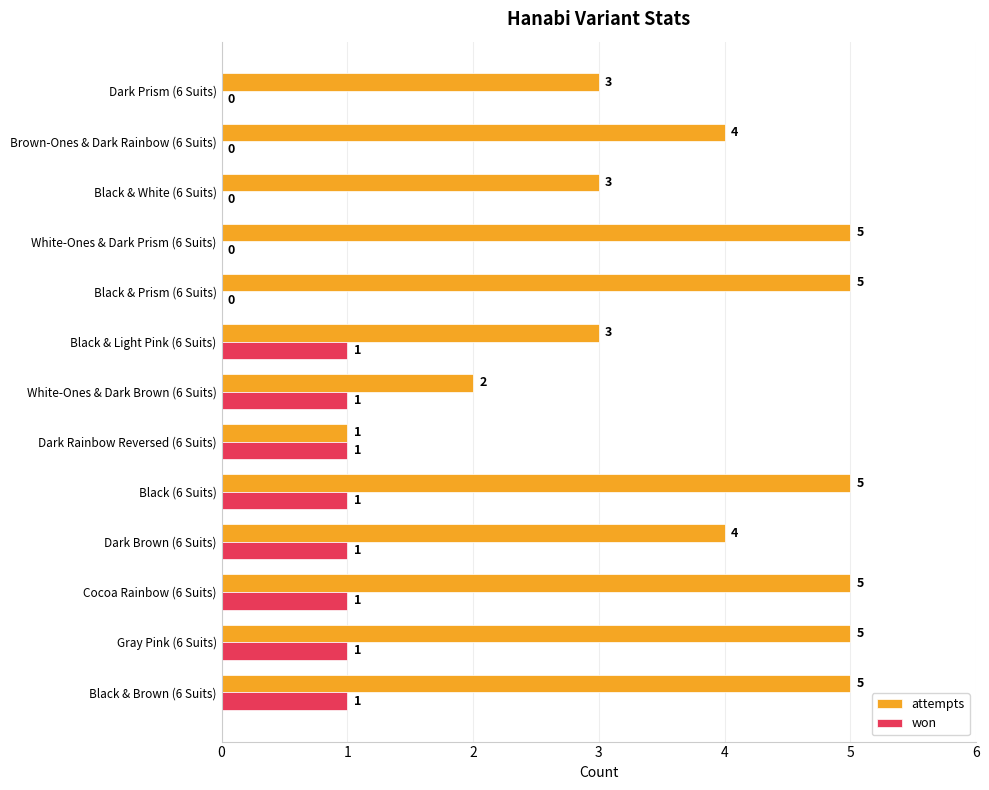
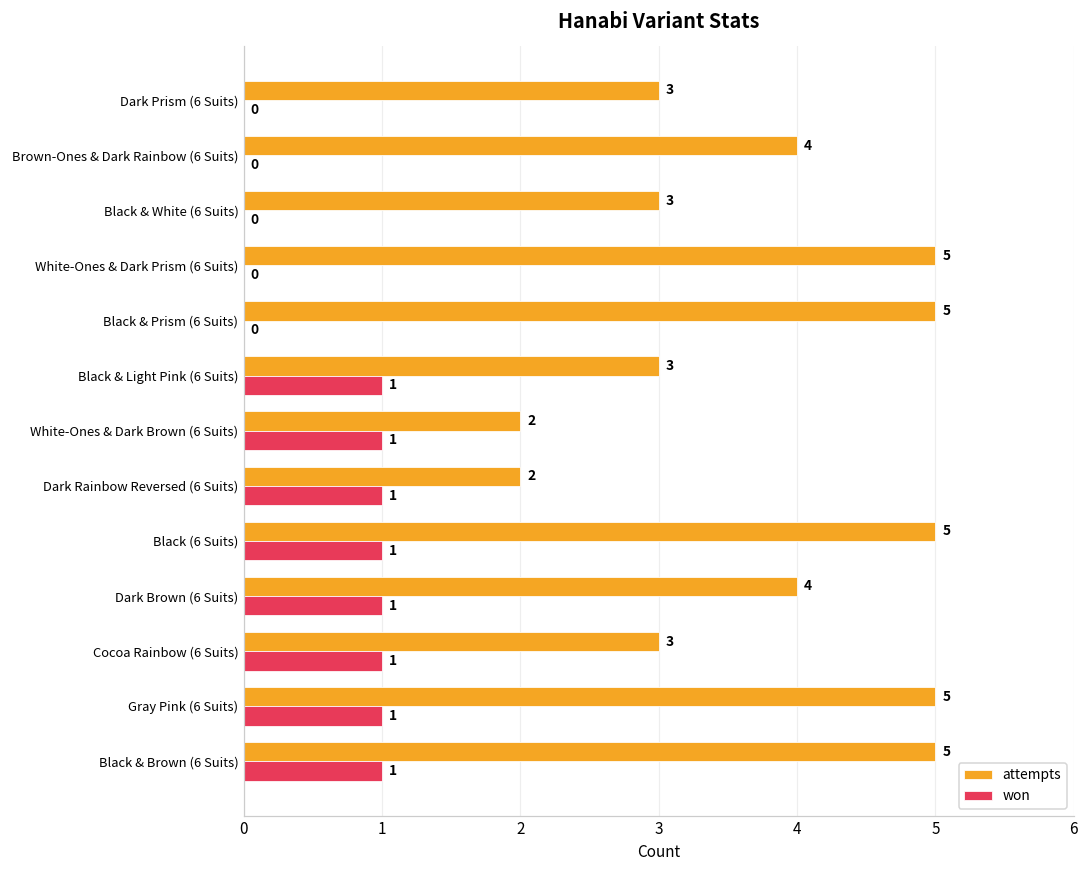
  {
    "attempts": {
      "Dark Prism (6 Suits)": 3,
      "Brown-Ones & Dark Rainbow (6 Suits)": 4,
      "Black & White (6 Suits)": 3,
      "White-Ones & Dark Prism (6 Suits)": 5,
      "Black & Prism (6 Suits)": 5,
      "Black & Light Pink (6 Suits)": 3,
      "White-Ones & Dark Brown (6 Suits)": 2,
-     "Dark Rainbow Reversed (6 Suits)": 1,
+     "Dark Rainbow Reversed (6 Suits)": 2,
      "Black (6 Suits)": 5,
      "Dark Brown (6 Suits)": 4,
-     "Cocoa Rainbow (6 Suits)": 5,
+     "Cocoa Rainbow (6 Suits)": 3,
      "Gray Pink (6 Suits)": 5,
      "Black & Brown (6 Suits)": 5
    },
    "won": {
      "Dark Prism (6 Suits)": 0,
      "Brown-Ones & Dark Rainbow (6 Suits)": 0,
      "Black & White (6 Suits)": 0,
      "White-Ones & Dark Prism (6 Suits)": 0,
      "Black & Prism (6 Suits)": 0,
      "Black & Light Pink (6 Suits)": 1,
      "White-Ones & Dark Brown (6 Suits)": 1,
      "Dark Rainbow Reversed (6 Suits)": 1,
      "Black (6 Suits)": 1,
      "Dark Brown (6 Suits)": 1,
      "Cocoa Rainbow (6 Suits)": 1,
      "Gray Pink (6 Suits)": 1,
      "Black & Brown (6 Suits)": 1
    }
  }
